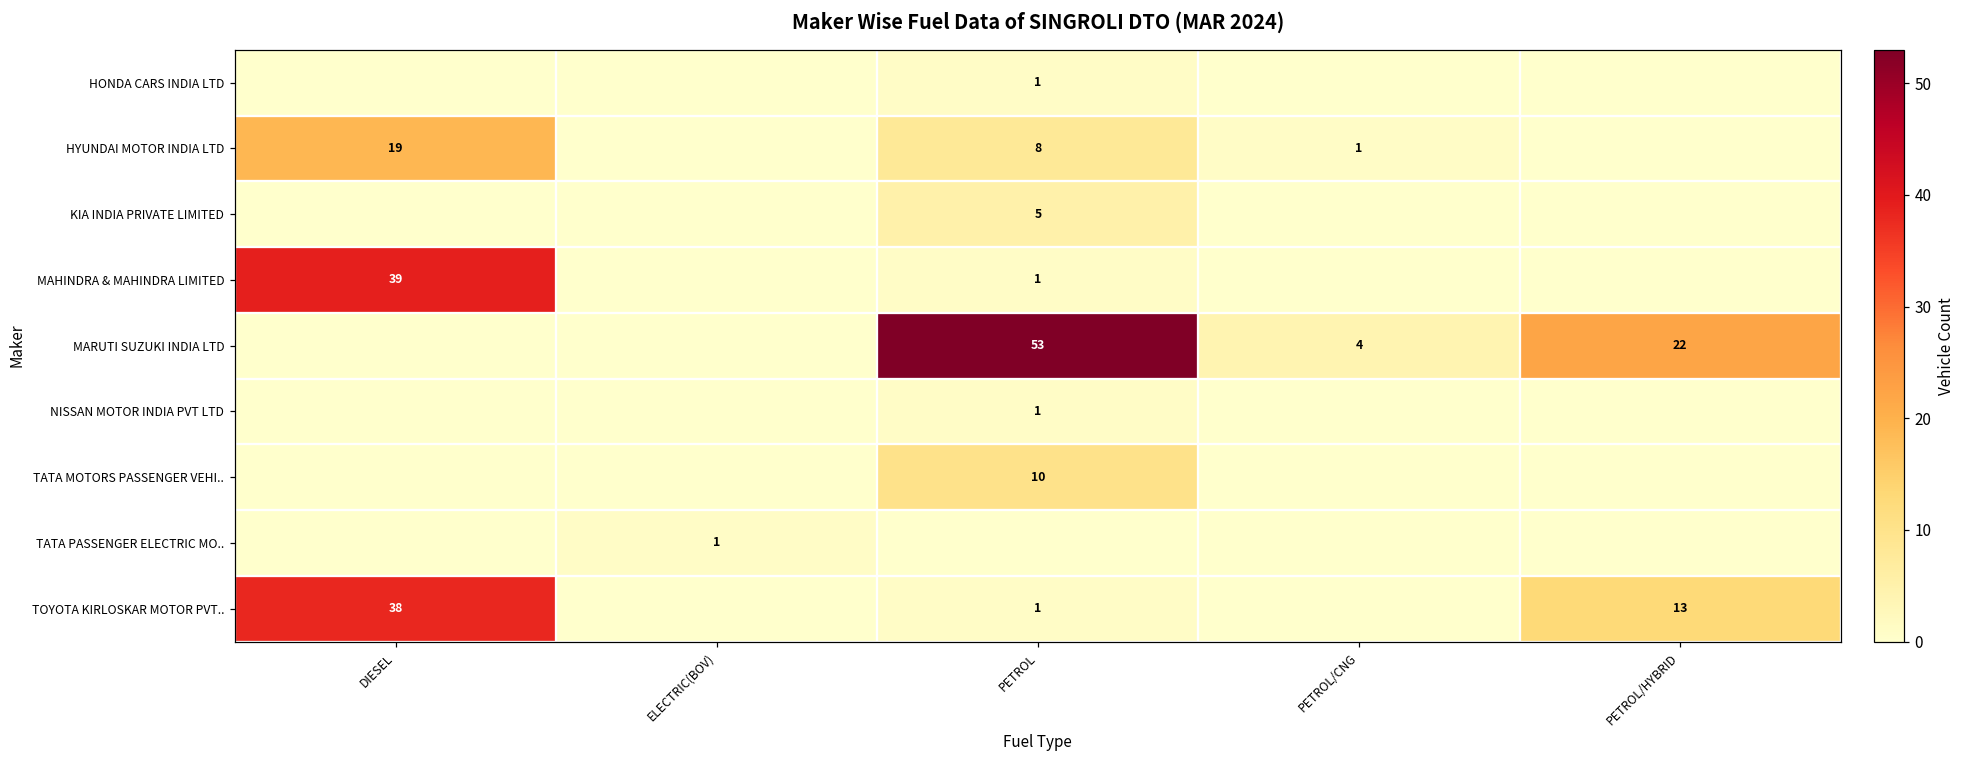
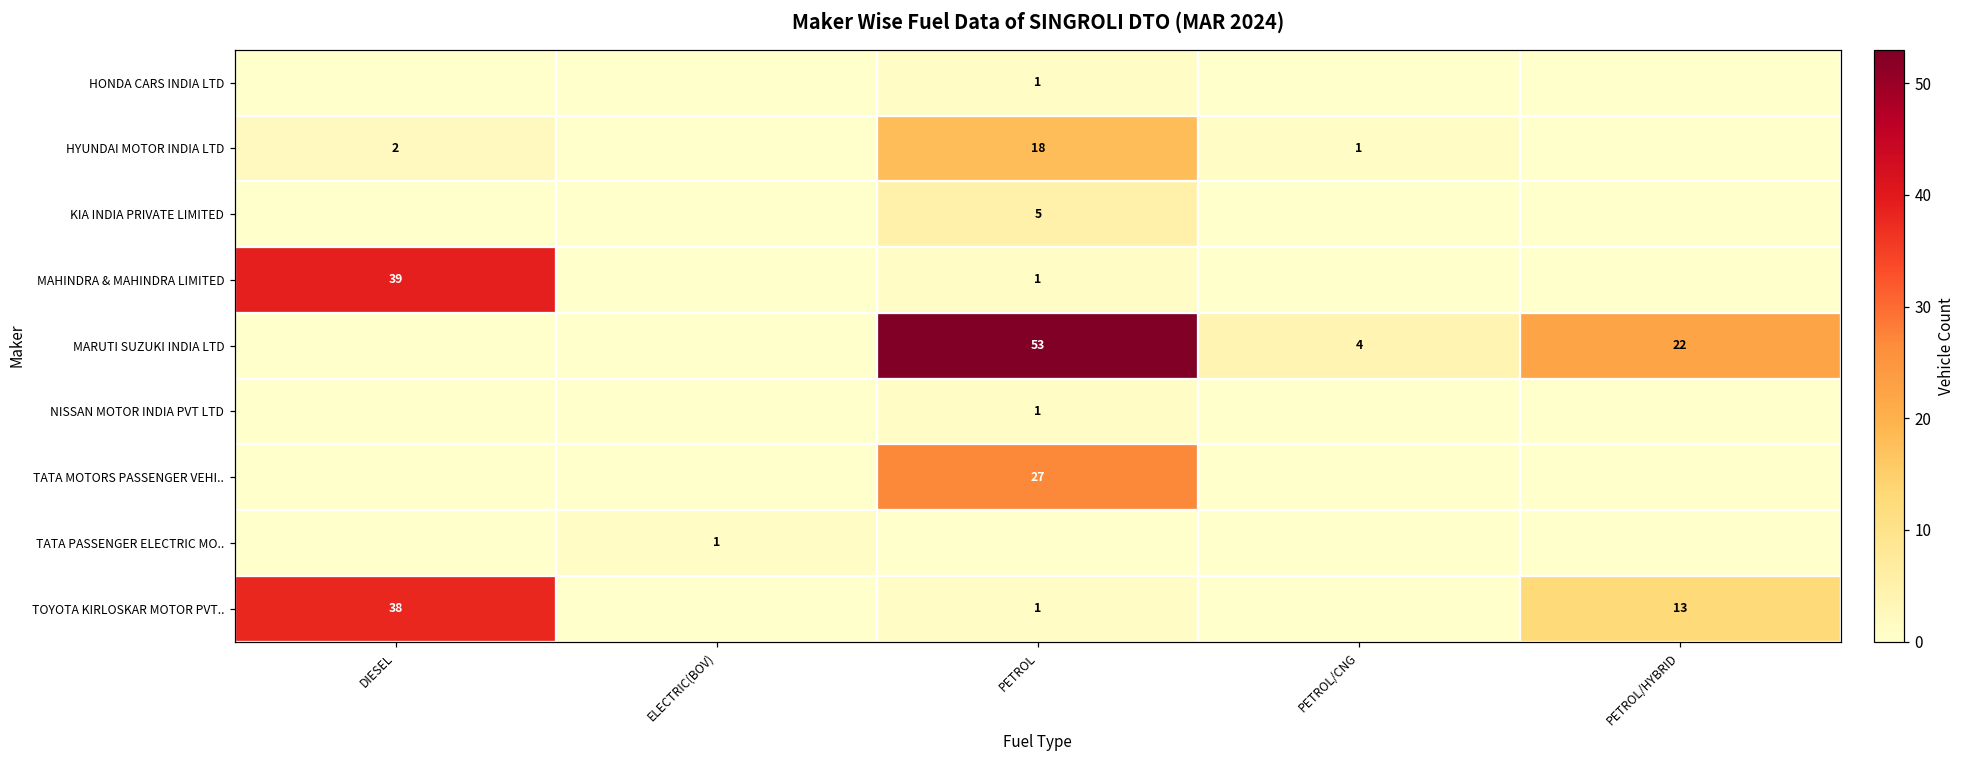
  {
    "HONDA CARS INDIA LTD": {
      "PETROL": 1
    },
    "HYUNDAI MOTOR INDIA LTD": {
-     "DIESEL": 19,
-     "PETROL": 8,
+     "DIESEL": 2,
+     "PETROL": 18,
      "PETROL/CNG": 1
    },
    "KIA INDIA PRIVATE LIMITED": {
      "PETROL": 5
    },
    "MAHINDRA & MAHINDRA LIMITED": {
      "DIESEL": 39,
      "PETROL": 1
    },
    "MARUTI SUZUKI INDIA LTD": {
      "PETROL": 53,
      "PETROL/CNG": 4,
      "PETROL/HYBRID": 22
    },
    "NISSAN MOTOR INDIA PVT LTD": {
      "PETROL": 1
    },
    "TATA MOTORS PASSENGER VEHI..": {
-     "PETROL": 10
+     "PETROL": 27
    },
    "TATA PASSENGER ELECTRIC MO..": {
      "ELECTRIC(BOV)": 1
    },
    "TOYOTA KIRLOSKAR MOTOR PVT..": {
      "DIESEL": 38,
      "PETROL": 1,
      "PETROL/HYBRID": 13
    }
  }
